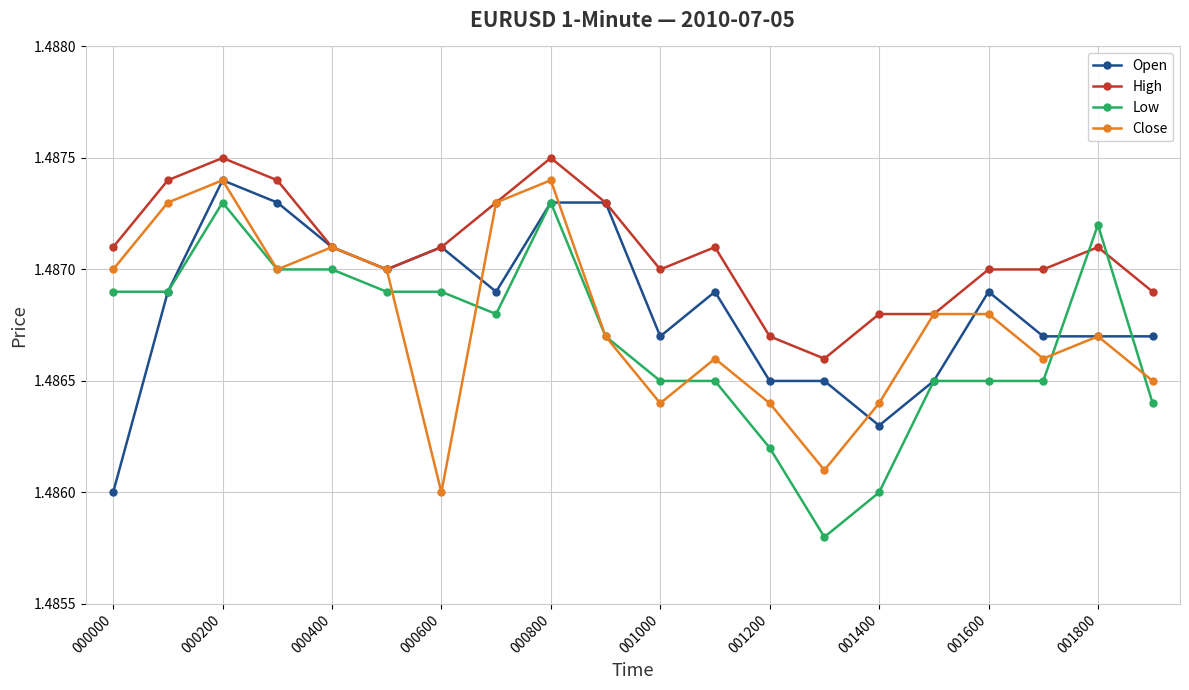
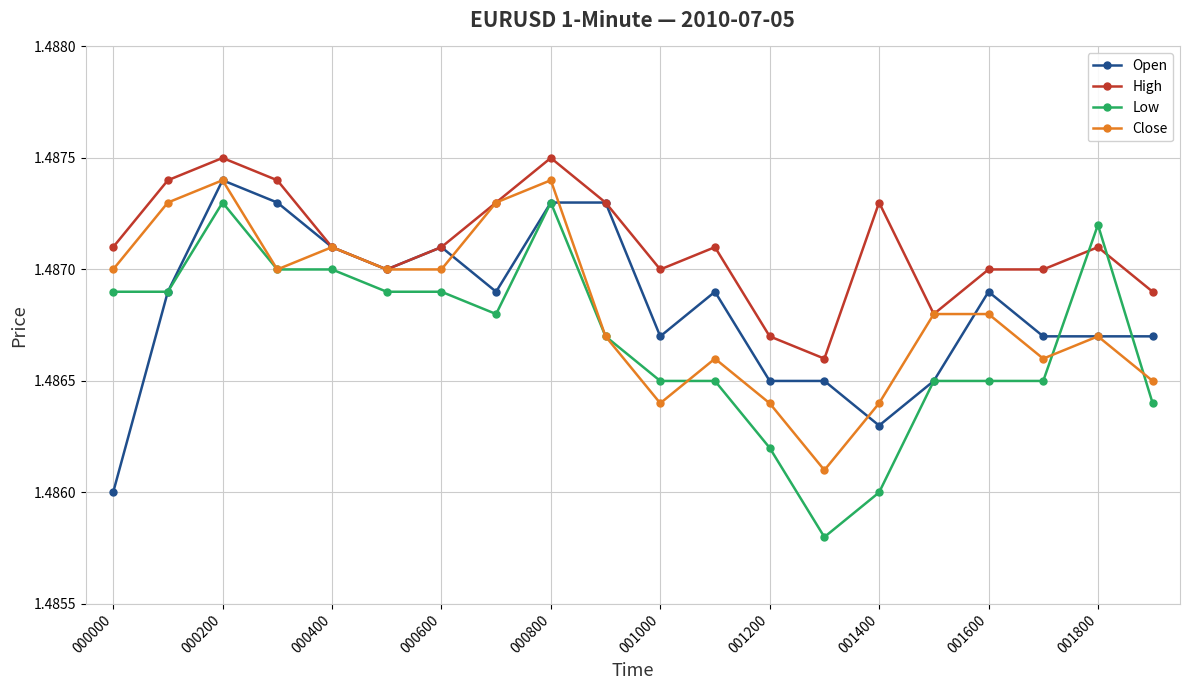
  {
    "Open": {
      "000000": 1.4860,
      "001000": 1.4867,
      "001200": 1.4865,
      "001400": 1.4863,
      "001600": 1.4869
    },
    "High": {
      "000000": 1.4871,
      "000200": 1.4875,
      "000800": 1.4875,
      "001000": 1.4870,
      "001200": 1.4867,
-     "001400": 1.4868,
+     "001400": 1.4873,
      "001600": 1.4870,
      "001800": 1.4871
    },
    "Low": {
      "000000": 1.4869,
      "000200": 1.4873,
      "000400": 1.4870,
      "000600": 1.4869,
      "001000": 1.4865,
      "001200": 1.4862,
      "001400": 1.4860,
      "001600": 1.4865,
      "001800": 1.4872
    },
    "Close": {
      "000000": 1.487,
-     "000600": 1.486,
+     "000600": 1.487,
      "000800": 1.48740,
      "001000": 1.48640,
      "001200": 1.48640,
      "001400": 1.48640,
      "001600": 1.48680
    }
  }
